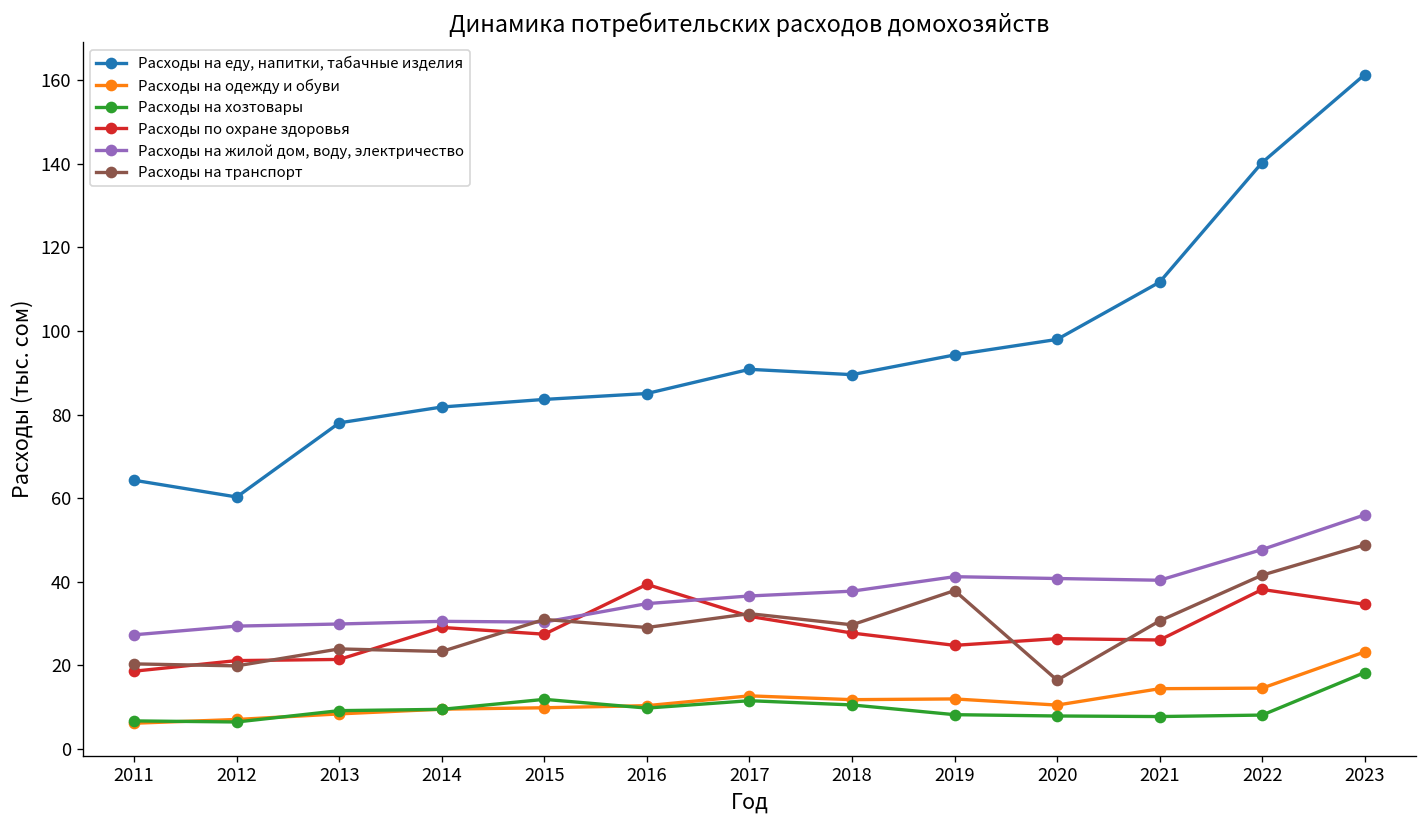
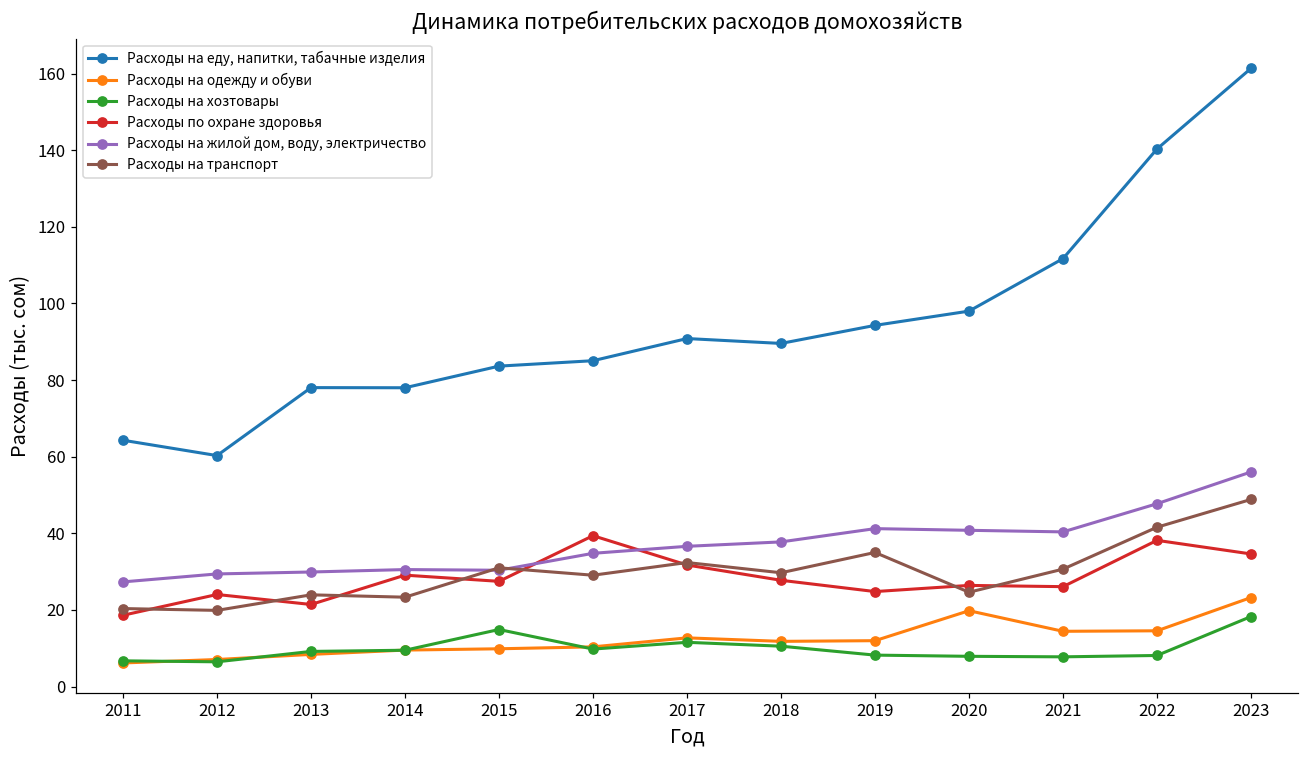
  {
    "Расходы на еду, напитки, табачные изделия": {
      "2011": 64,
      "2012": 60,
      "2013": 78,
-     "2014": 82,
+     "2014": 78,
      "2015": 84,
      "2016": 85,
      "2017": 91,
      "2018": 90,
      "2019": 94,
      "2020": 98,
      "2021": 112,
      "2022": 140,
      "2023": 161
    },
    "Расходы на одежду и обуви": {
      "2013": 8,
      "2015": 10,
      "2017": 13,
      "2018": 12,
      "2019": 12,
-     "2020": 11,
+     "2020": 20,
      "2021": 14,
      "2022": 15,
      "2023": 23
    },
    "Расходы на хозтовары": {
      "2013": 9,
-     "2015": 12,
+     "2015": 15,
      "2017": 12,
      "2018": 11,
      "2019": 8,
      "2020": 8,
      "2021": 8,
      "2022": 8,
      "2023": 18
    },
    "Расходы по охране здоровья": {
      "2011": 19,
-     "2012": 21,
+     "2012": 24,
      "2013": 21,
      "2014": 29,
      "2015": 27,
      "2016": 39,
      "2018": 28,
      "2019": 25,
      "2020": 26,
      "2021": 26,
      "2022": 38,
      "2023": 35
    },
    "Расходы на жилой дом, воду, электричество": {
      "2011": 27,
      "2012": 29,
      "2013": 30,
      "2014": 31,
      "2016": 35,
      "2017": 37,
      "2018": 38,
      "2019": 41,
      "2020": 41,
      "2021": 40,
      "2022": 48,
      "2023": 56
    },
    "Расходы на транспорт": {
      "2011": 20,
      "2012": 20,
      "2013": 24,
      "2014": 23,
      "2016": 29,
      "2018": 30,
-     "2019": 38,
-     "2020": 16,
+     "2019": 35,
+     "2020": 25,
      "2021": 31,
      "2022": 42,
      "2023": 49
    }
  }
